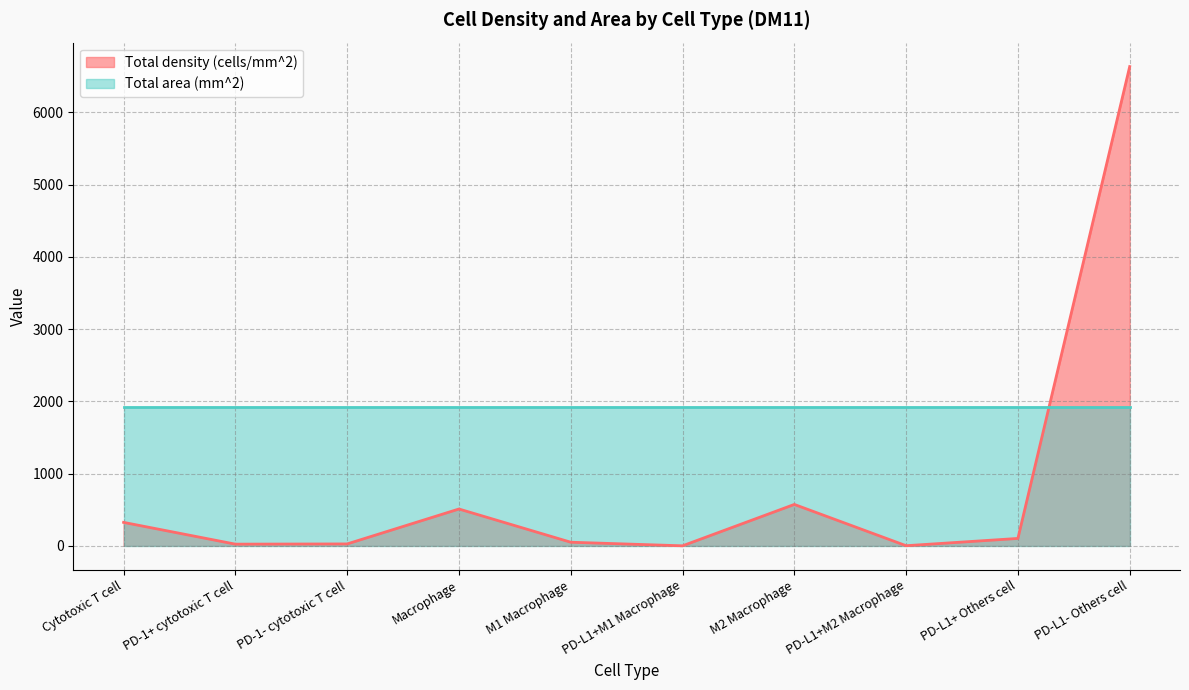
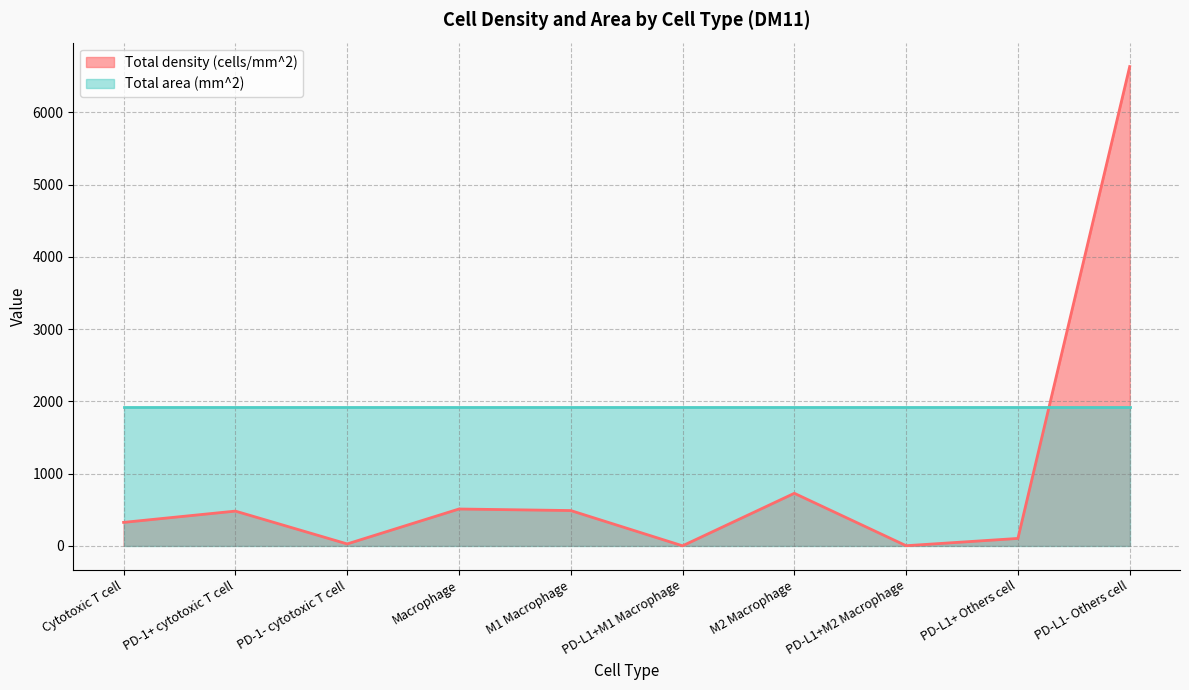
  {
    "Total density (cells/mm^2)": {
      "Cytotoxic T cell": 300,
-     "PD-1+ cytotoxic T cell": 0,
+     "PD-1+ cytotoxic T cell": 500,
      "PD-1- cytotoxic T cell": 0,
      "Macrophage": 500,
-     "M1 Macrophage": 0,
+     "M1 Macrophage": 500,
      "PD-L1+M1 Macrophage": 0,
-     "M2 Macrophage": 600,
+     "M2 Macrophage": 700,
      "PD-L1+M2 Macrophage": 0,
      "PD-L1+ Others cell": 100,
      "PD-L1- Others cell": 6600
    },
    "Total area (mm^2)": {
      "Cytotoxic T cell": 1900,
      "PD-1+ cytotoxic T cell": 1900,
      "PD-1- cytotoxic T cell": 1900,
      "Macrophage": 1900,
      "M1 Macrophage": 1900,
      "PD-L1+M1 Macrophage": 1900,
      "M2 Macrophage": 1900,
      "PD-L1+M2 Macrophage": 1900,
      "PD-L1+ Others cell": 1900,
      "PD-L1- Others cell": 1900
    }
  }
